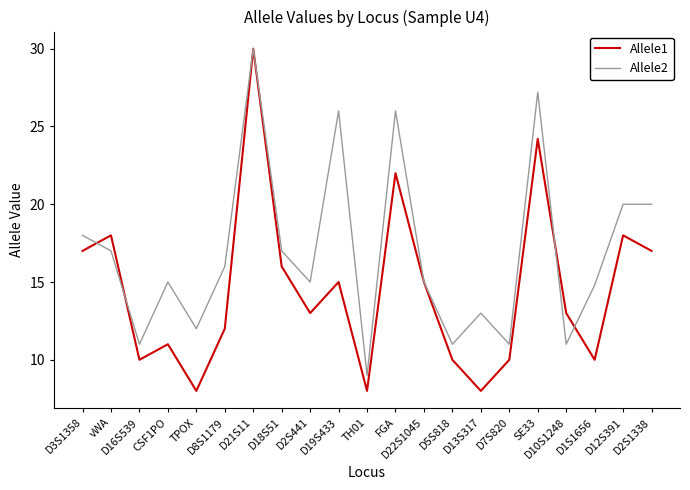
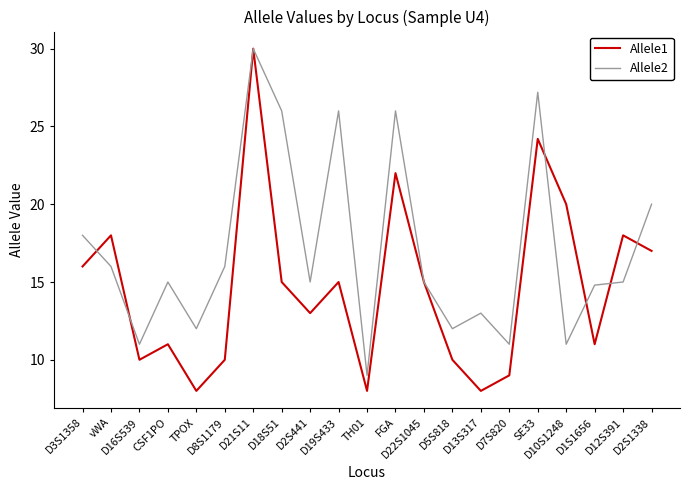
  {
    "Allele1": {
-     "D3S1358": 17,
+     "D3S1358": 16,
      "vWA": 18,
      "D16S539": 10,
      "CSF1PO": 11,
      "TPOX": 8,
-     "D8S1179": 12,
-     "D18S51": 16,
+     "D8S1179": 10,
+     "D18S51": 15,
      "D2S441": 13,
      "D19S433": 15,
      "TH01": 8,
      "FGA": 22,
      "D5S818": 10,
      "D13S317": 8,
-     "D7S820": 10,
+     "D7S820": 9,
      "SE33": 24.2,
-     "D10S1248": 13,
-     "D1S1656": 10,
+     "D10S1248": 20,
+     "D1S1656": 11,
      "D12S391": 18,
      "D2S1338": 17
    },
    "Allele2": {
      "D3S1358": 18,
-     "vWA": 17,
+     "vWA": 16,
      "D16S539": 11,
      "CSF1PO": 15,
      "TPOX": 12,
      "D8S1179": 16,
-     "D18S51": 17,
+     "D18S51": 26,
      "D2S441": 15,
      "D19S433": 26,
      "TH01": 9,
      "FGA": 26,
-     "D5S818": 11,
+     "D5S818": 12,
      "D13S317": 13,
      "D7S820": 11,
      "SE33": 27.2,
      "D10S1248": 11,
      "D1S1656": 14.8,
-     "D12S391": 20,
+     "D12S391": 15,
      "D2S1338": 20
    }
  }
